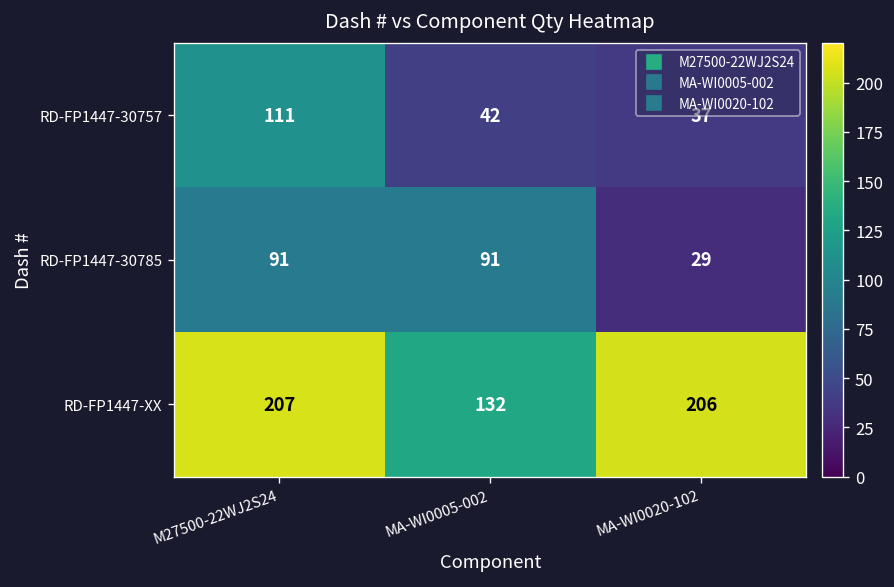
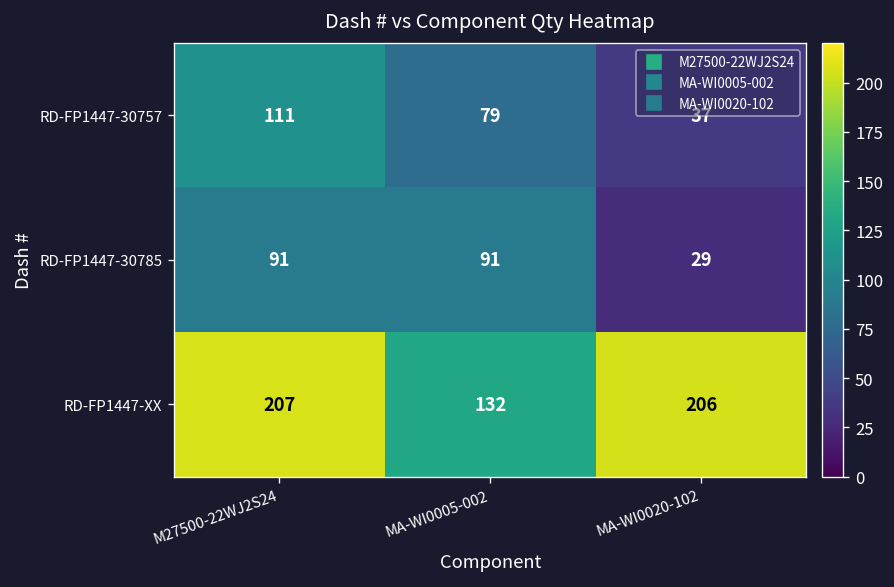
  {
    "RD-FP1447-30757": {
      "M27500-22WJ2S24": 111,
-     "MA-WI0005-002": 42
+     "MA-WI0005-002": 79
    },
    "RD-FP1447-30785": {
      "M27500-22WJ2S24": 91,
      "MA-WI0005-002": 91,
      "MA-WI0020-102": 29
    },
    "RD-FP1447-XX": {
      "M27500-22WJ2S24": 207,
      "MA-WI0005-002": 132,
      "MA-WI0020-102": 206
    }
  }
